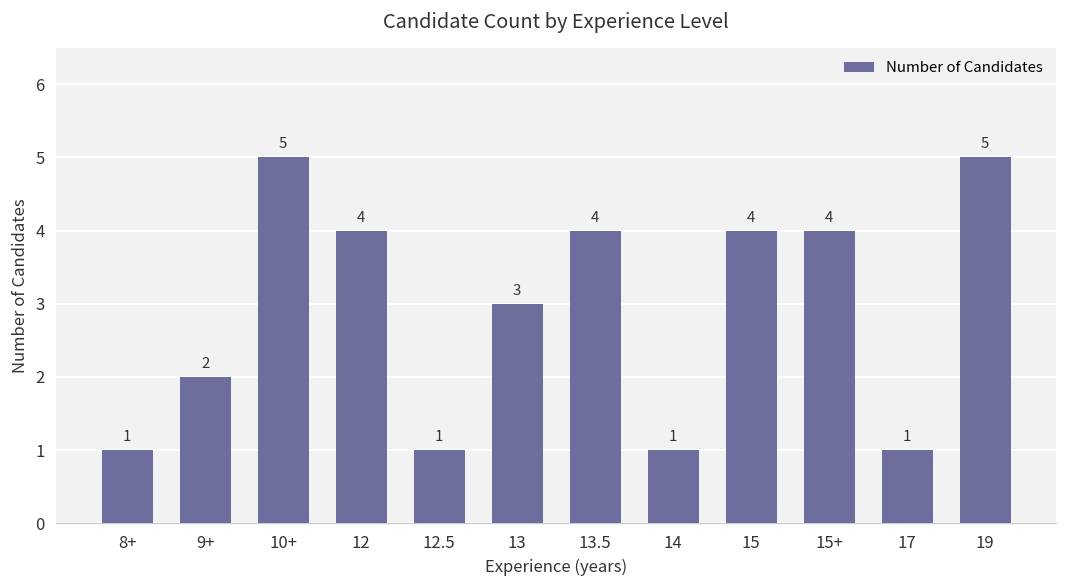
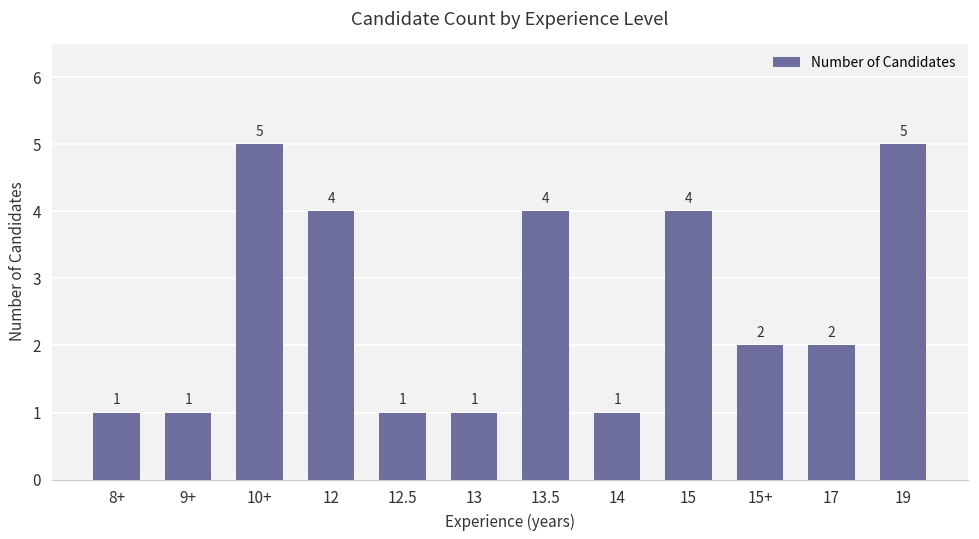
  {
    "8+": 1,
-   "9+": 2,
+   "9+": 1,
    "10+": 5,
    "12": 4,
    "12.5": 1,
-   "13": 3,
+   "13": 1,
    "13.5": 4,
    "14": 1,
    "15": 4,
-   "15+": 4,
-   "17": 1,
+   "15+": 2,
+   "17": 2,
    "19": 5
  }
